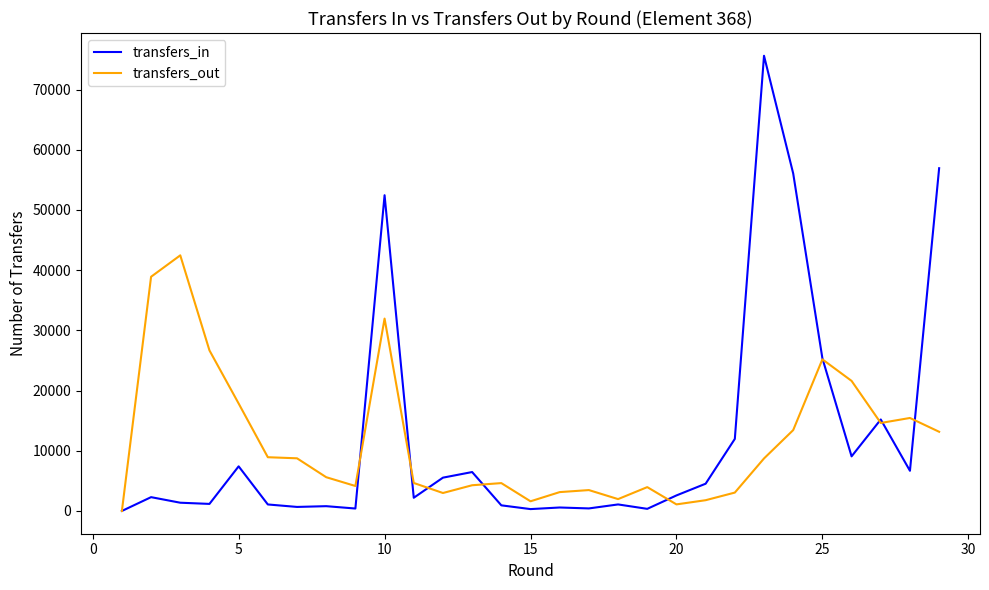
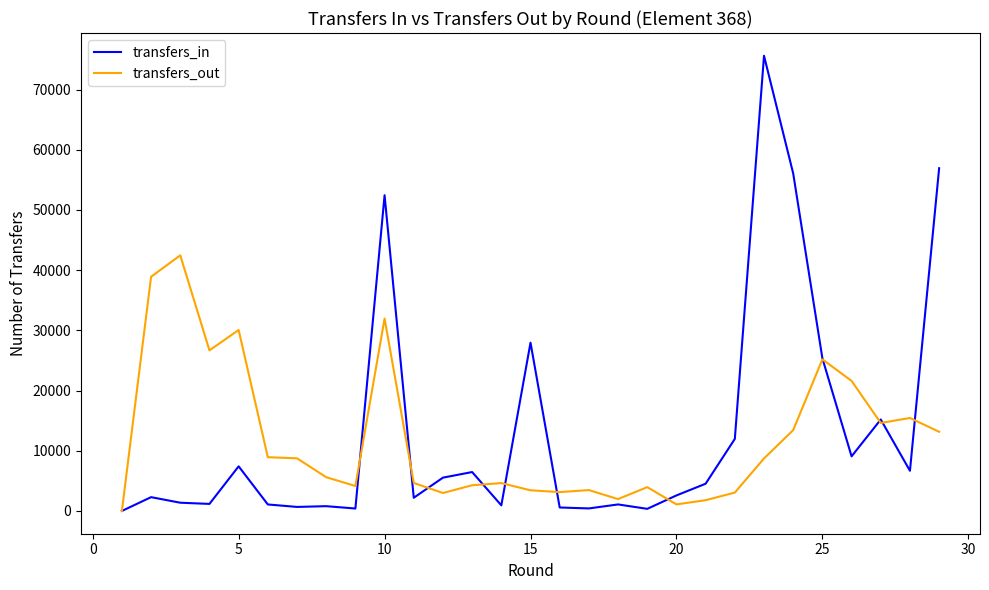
  {
    "transfers_in": {
      "5": 7000,
      "10": 52000,
-     "15": 0,
+     "15": 28000,
      "20": 3000
    },
    "transfers_out": {
-     "5": 18000,
+     "5": 30000,
      "10": 32000,
-     "15": 2000,
+     "15": 3000,
      "20": 1000
    }
  }
